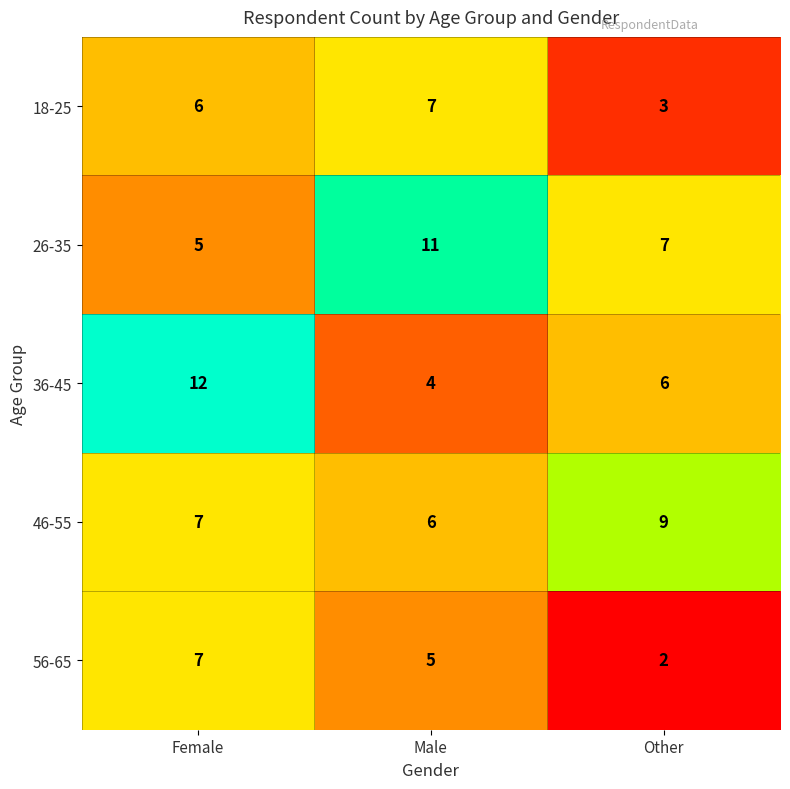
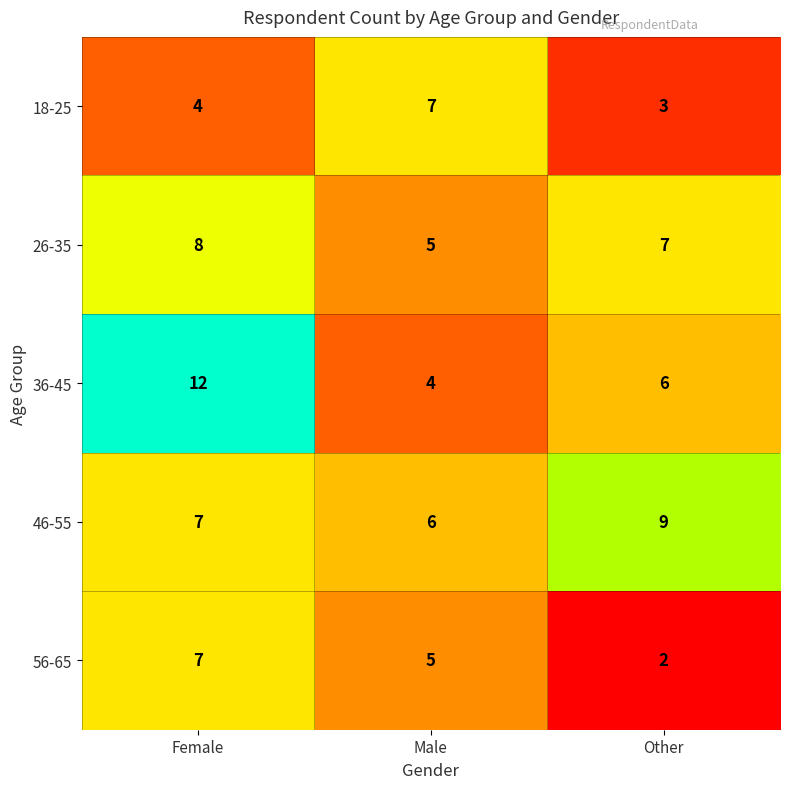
  {
    "18-25": {
-     "Female": 6,
+     "Female": 4,
      "Male": 7,
      "Other": 3
    },
    "26-35": {
-     "Female": 5,
-     "Male": 11,
+     "Female": 8,
+     "Male": 5,
      "Other": 7
    },
    "36-45": {
      "Female": 12,
      "Male": 4,
      "Other": 6
    },
    "46-55": {
      "Female": 7,
      "Male": 6,
      "Other": 9
    },
    "56-65": {
      "Female": 7,
      "Male": 5,
      "Other": 2
    }
  }
